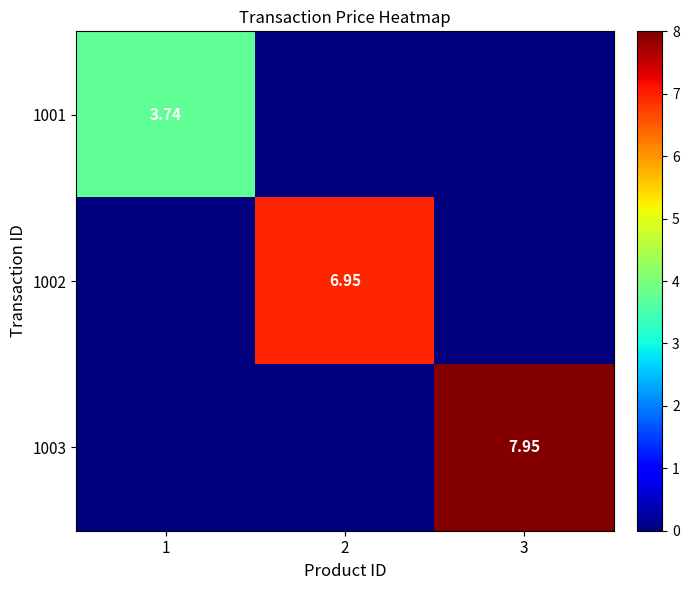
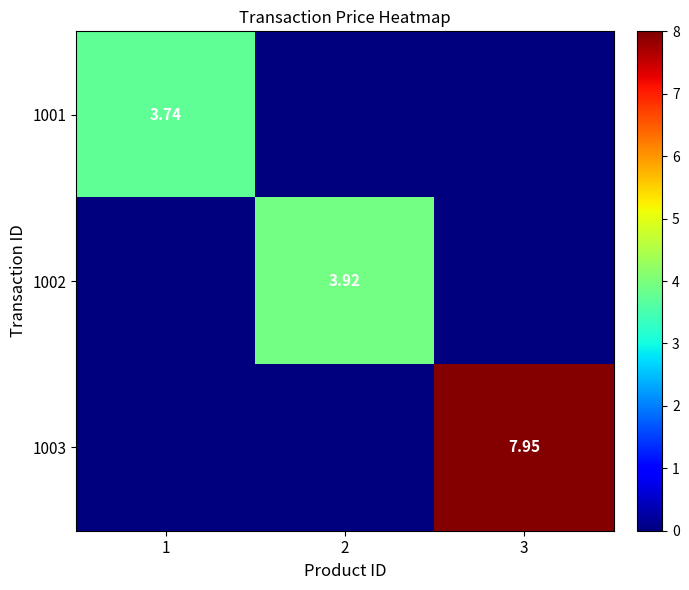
  {
    "1001": {
      "1": 3.74
    },
    "1002": {
-     "2": 6.95
+     "2": 3.92
    },
    "1003": {
      "3": 7.95
    }
  }
